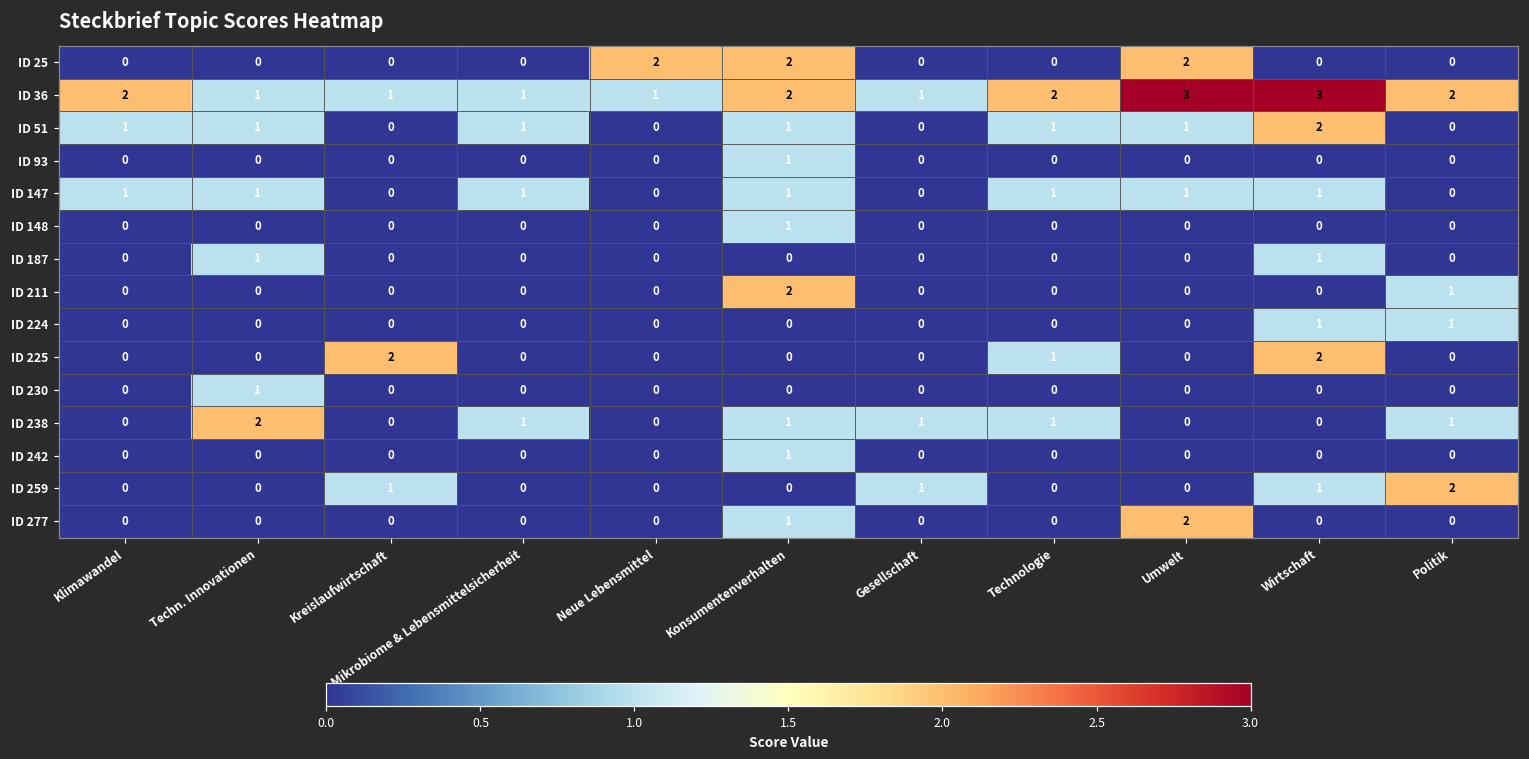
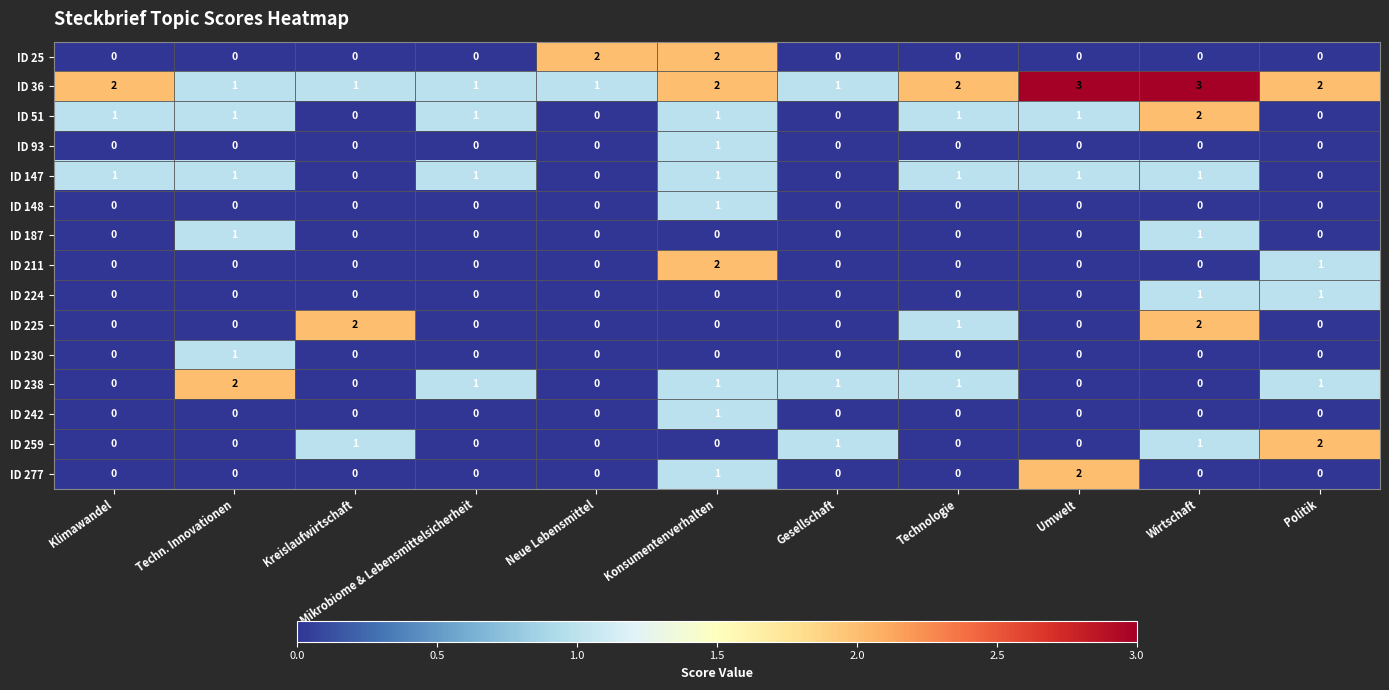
  {
    "ID 25": {
      "Klimawandel": 0,
      "Techn. Innovationen": 0,
      "Kreislaufwirtschaft": 0,
      "Mikrobiome & Lebensmittelsicherheit": 0,
      "Neue Lebensmittel": 2,
      "Konsumentenverhalten": 2,
      "Gesellschaft": 0,
      "Technologie": 0,
-     "Umwelt": 2,
+     "Umwelt": 0,
      "Wirtschaft": 0,
      "Politik": 0
    },
    "ID 36": {
      "Klimawandel": 2,
      "Techn. Innovationen": 1,
      "Kreislaufwirtschaft": 1,
      "Mikrobiome & Lebensmittelsicherheit": 1,
      "Neue Lebensmittel": 1,
      "Konsumentenverhalten": 2,
      "Gesellschaft": 1,
      "Technologie": 2,
      "Umwelt": 3,
      "Wirtschaft": 3,
      "Politik": 2
    },
    "ID 51": {
      "Klimawandel": 1,
      "Techn. Innovationen": 1,
      "Kreislaufwirtschaft": 0,
      "Mikrobiome & Lebensmittelsicherheit": 1,
      "Neue Lebensmittel": 0,
      "Konsumentenverhalten": 1,
      "Gesellschaft": 0,
      "Technologie": 1,
      "Umwelt": 1,
      "Wirtschaft": 2,
      "Politik": 0
    },
    "ID 93": {
      "Klimawandel": 0,
      "Techn. Innovationen": 0,
      "Kreislaufwirtschaft": 0,
      "Mikrobiome & Lebensmittelsicherheit": 0,
      "Neue Lebensmittel": 0,
      "Konsumentenverhalten": 1,
      "Gesellschaft": 0,
      "Technologie": 0,
      "Umwelt": 0,
      "Wirtschaft": 0,
      "Politik": 0
    },
    "ID 147": {
      "Klimawandel": 1,
      "Techn. Innovationen": 1,
      "Kreislaufwirtschaft": 0,
      "Mikrobiome & Lebensmittelsicherheit": 1,
      "Neue Lebensmittel": 0,
      "Konsumentenverhalten": 1,
      "Gesellschaft": 0,
      "Technologie": 1,
      "Umwelt": 1,
      "Wirtschaft": 1,
      "Politik": 0
    },
    "ID 148": {
      "Klimawandel": 0,
      "Techn. Innovationen": 0,
      "Kreislaufwirtschaft": 0,
      "Mikrobiome & Lebensmittelsicherheit": 0,
      "Neue Lebensmittel": 0,
      "Konsumentenverhalten": 1,
      "Gesellschaft": 0,
      "Technologie": 0,
      "Umwelt": 0,
      "Wirtschaft": 0,
      "Politik": 0
    },
    "ID 187": {
      "Klimawandel": 0,
      "Techn. Innovationen": 1,
      "Kreislaufwirtschaft": 0,
      "Mikrobiome & Lebensmittelsicherheit": 0,
      "Neue Lebensmittel": 0,
      "Konsumentenverhalten": 0,
      "Gesellschaft": 0,
      "Technologie": 0,
      "Umwelt": 0,
      "Wirtschaft": 1,
      "Politik": 0
    },
    "ID 211": {
      "Klimawandel": 0,
      "Techn. Innovationen": 0,
      "Kreislaufwirtschaft": 0,
      "Mikrobiome & Lebensmittelsicherheit": 0,
      "Neue Lebensmittel": 0,
      "Konsumentenverhalten": 2,
      "Gesellschaft": 0,
      "Technologie": 0,
      "Umwelt": 0,
      "Wirtschaft": 0,
      "Politik": 1
    },
    "ID 224": {
      "Klimawandel": 0,
      "Techn. Innovationen": 0,
      "Kreislaufwirtschaft": 0,
      "Mikrobiome & Lebensmittelsicherheit": 0,
      "Neue Lebensmittel": 0,
      "Konsumentenverhalten": 0,
      "Gesellschaft": 0,
      "Technologie": 0,
      "Umwelt": 0,
      "Wirtschaft": 1,
      "Politik": 1
    },
    "ID 225": {
      "Klimawandel": 0,
      "Techn. Innovationen": 0,
      "Kreislaufwirtschaft": 2,
      "Mikrobiome & Lebensmittelsicherheit": 0,
      "Neue Lebensmittel": 0,
      "Konsumentenverhalten": 0,
      "Gesellschaft": 0,
      "Technologie": 1,
      "Umwelt": 0,
      "Wirtschaft": 2,
      "Politik": 0
    },
    "ID 230": {
      "Klimawandel": 0,
      "Techn. Innovationen": 1,
      "Kreislaufwirtschaft": 0,
      "Mikrobiome & Lebensmittelsicherheit": 0,
      "Neue Lebensmittel": 0,
      "Konsumentenverhalten": 0,
      "Gesellschaft": 0,
      "Technologie": 0,
      "Umwelt": 0,
      "Wirtschaft": 0,
      "Politik": 0
    },
    "ID 238": {
      "Klimawandel": 0,
      "Techn. Innovationen": 2,
      "Kreislaufwirtschaft": 0,
      "Mikrobiome & Lebensmittelsicherheit": 1,
      "Neue Lebensmittel": 0,
      "Konsumentenverhalten": 1,
      "Gesellschaft": 1,
      "Technologie": 1,
      "Umwelt": 0,
      "Wirtschaft": 0,
      "Politik": 1
    },
    "ID 242": {
      "Klimawandel": 0,
      "Techn. Innovationen": 0,
      "Kreislaufwirtschaft": 0,
      "Mikrobiome & Lebensmittelsicherheit": 0,
      "Neue Lebensmittel": 0,
      "Konsumentenverhalten": 1,
      "Gesellschaft": 0,
      "Technologie": 0,
      "Umwelt": 0,
      "Wirtschaft": 0,
      "Politik": 0
    },
    "ID 259": {
      "Klimawandel": 0,
      "Techn. Innovationen": 0,
      "Kreislaufwirtschaft": 1,
      "Mikrobiome & Lebensmittelsicherheit": 0,
      "Neue Lebensmittel": 0,
      "Konsumentenverhalten": 0,
      "Gesellschaft": 1,
      "Technologie": 0,
      "Umwelt": 0,
      "Wirtschaft": 1,
      "Politik": 2
    },
    "ID 277": {
      "Klimawandel": 0,
      "Techn. Innovationen": 0,
      "Kreislaufwirtschaft": 0,
      "Mikrobiome & Lebensmittelsicherheit": 0,
      "Neue Lebensmittel": 0,
      "Konsumentenverhalten": 1,
      "Gesellschaft": 0,
      "Technologie": 0,
      "Umwelt": 2,
      "Wirtschaft": 0,
      "Politik": 0
    }
  }
